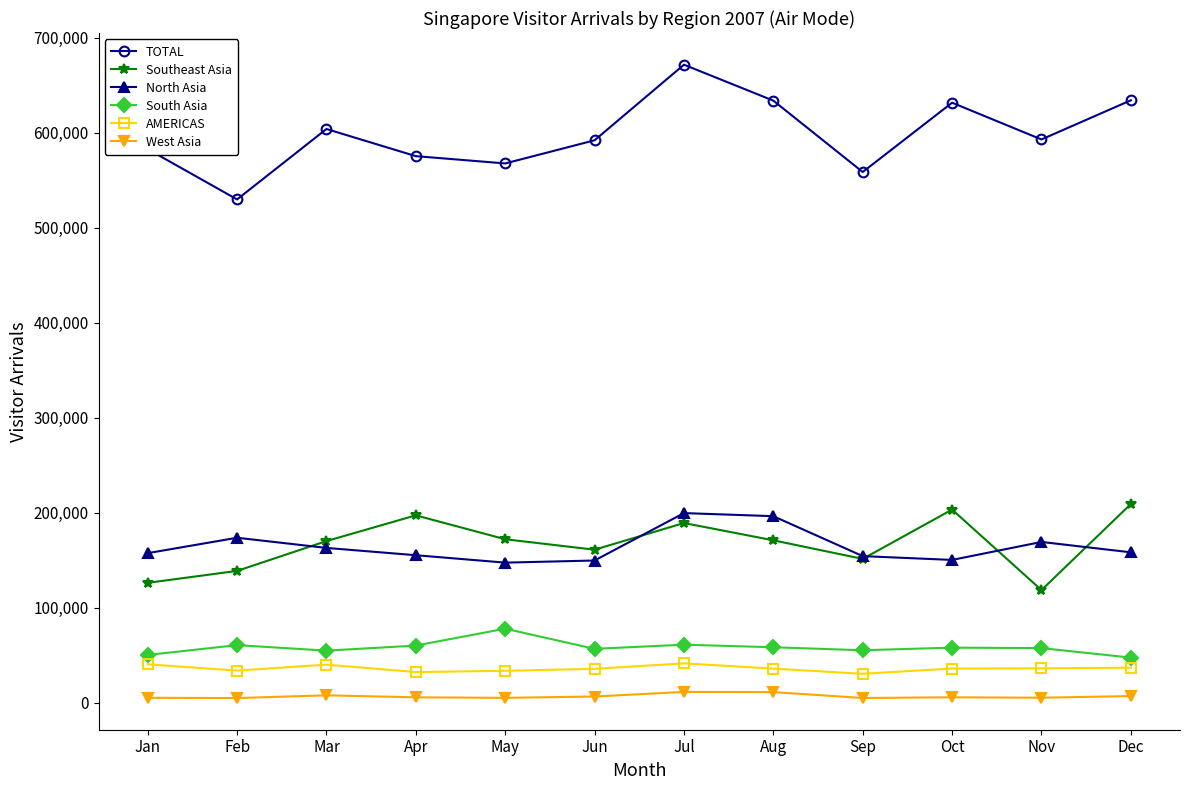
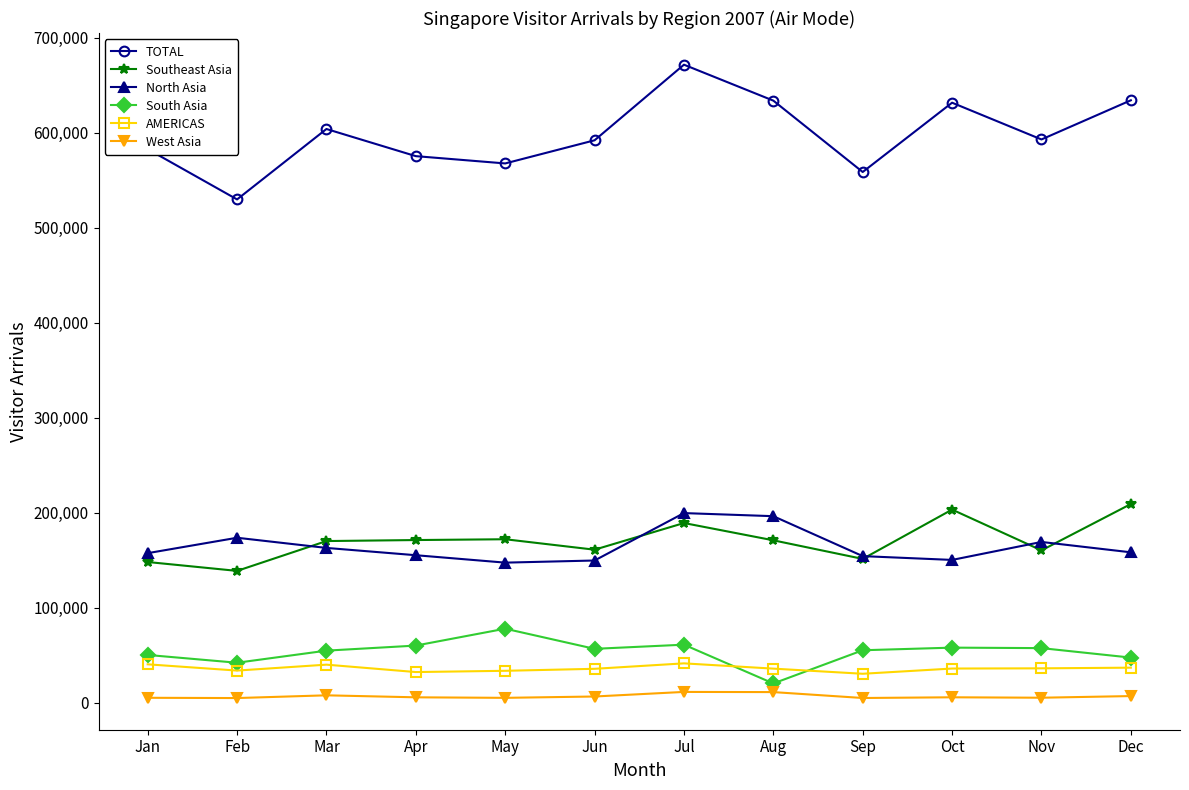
  {
    "Southeast Asia": {
-     "Jan": "130,000",
+     "Jan": "150,000",
      "Feb": "140,000",
      "Mar": "170,000",
-     "Apr": "200,000",
+     "Apr": "170,000",
      "May": "170,000",
      "Jun": "160,000",
      "Jul": "190,000",
      "Aug": "170,000",
      "Sep": "150,000",
      "Oct": "200,000",
-     "Nov": "120,000",
+     "Nov": "160,000",
      "Dec": "210,000"
    },
    "South Asia": {
      "Jan": "50,000",
-     "Feb": "60,000",
+     "Feb": "40,000",
      "Mar": "50,000",
      "Apr": "60,000",
      "May": "80,000",
      "Jun": "60,000",
      "Jul": "60,000",
-     "Aug": "60,000",
+     "Aug": "20,000",
      "Sep": "60,000",
      "Oct": "60,000",
      "Nov": "60,000",
      "Dec": "50,000"
    }
  }
